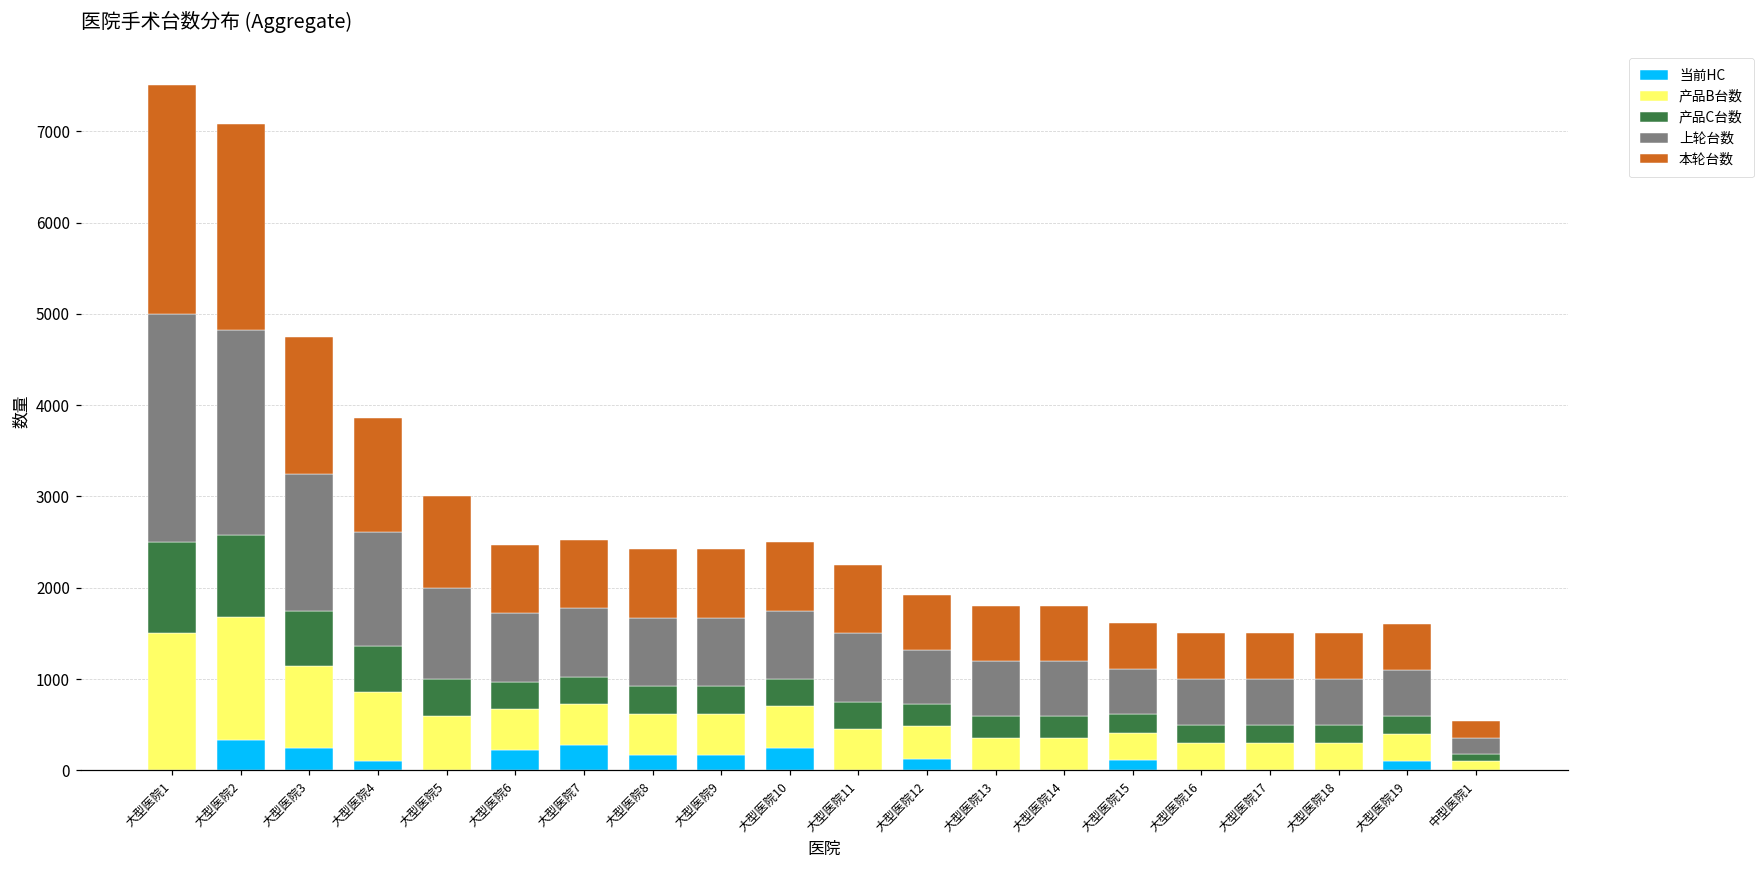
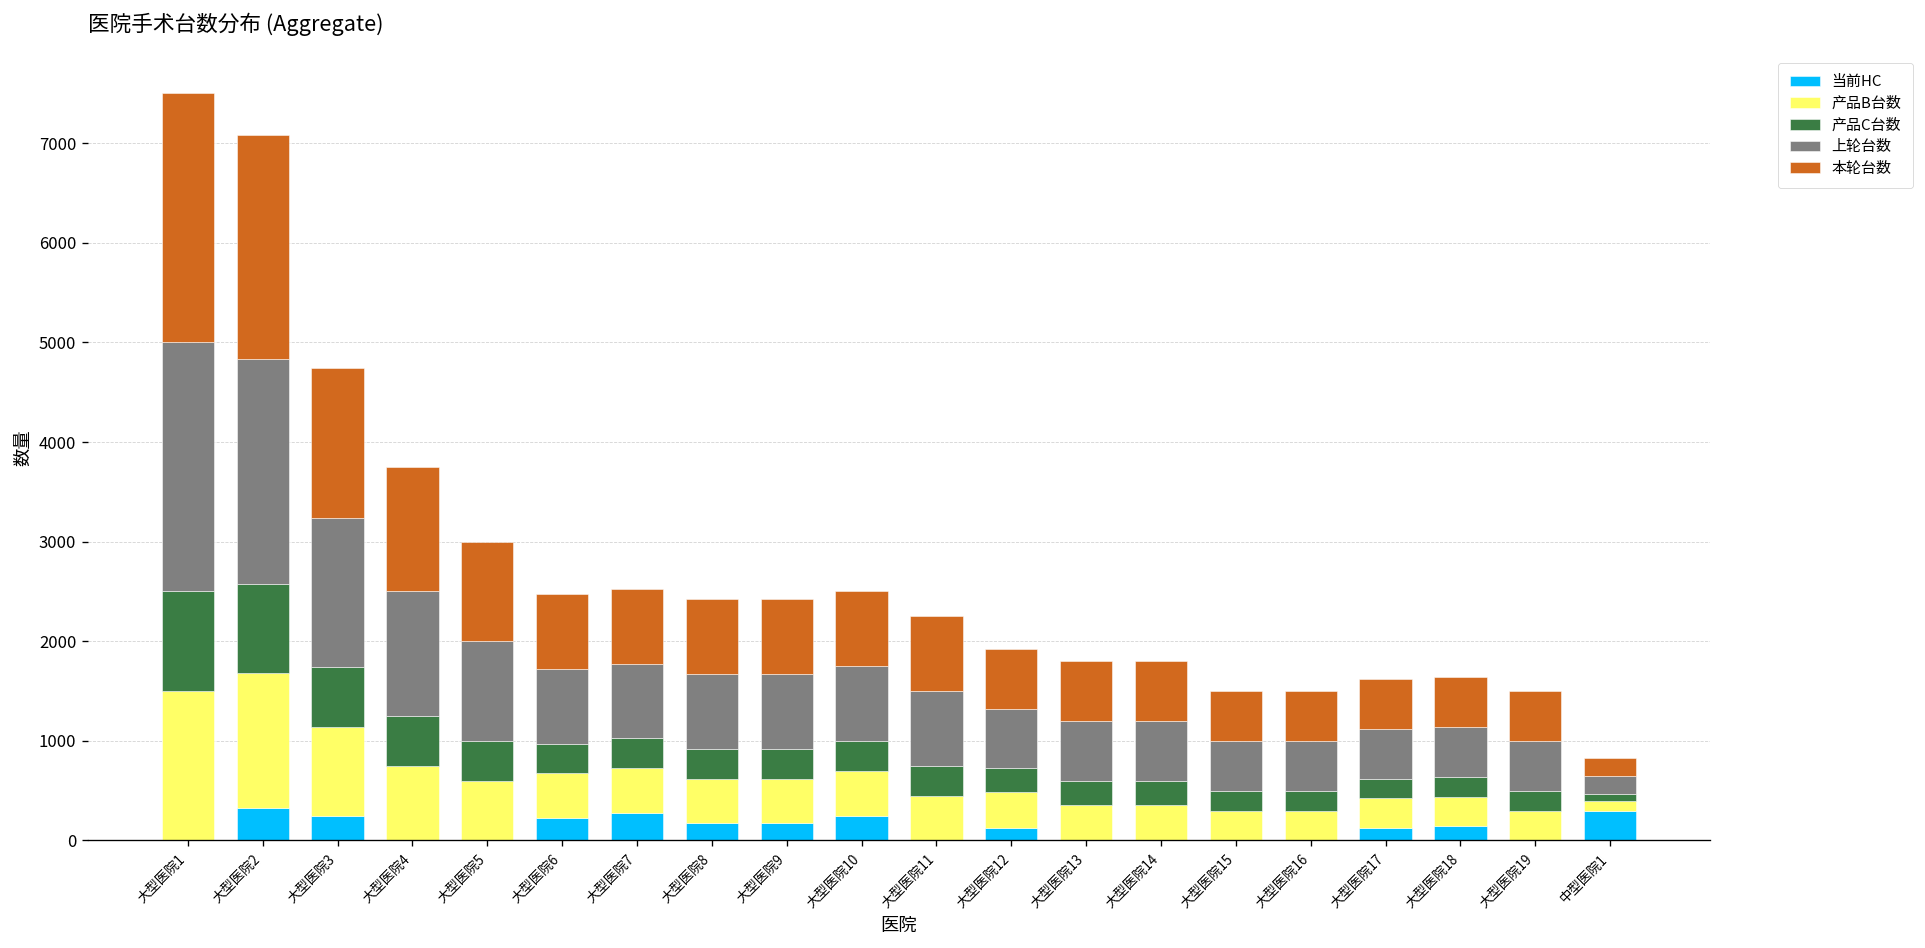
  {
    "当前HC": {
      "大型医院2": 300,
      "大型医院3": 200,
-     "大型医院4": 100,
+     "大型医院4": 0,
      "大型医院6": 200,
      "大型医院7": 300,
      "大型医院8": 200,
      "大型医院9": 200,
      "大型医院10": 300,
      "大型医院12": 100,
-     "大型医院15": 100,
-     "大型医院17": 0,
-     "大型医院18": 0,
-     "大型医院19": 100,
-     "中型医院1": 0
+     "大型医院15": 0,
+     "大型医院17": 100,
+     "大型医院18": 100,
+     "大型医院19": 0,
+     "中型医院1": 300
    },
    "产品B台数": {
      "大型医院1": 1500,
      "大型医院2": 1400,
      "大型医院3": 900,
      "大型医院4": 800,
      "大型医院5": 600,
      "大型医院6": 500,
      "大型医院7": 500,
      "大型医院8": 500,
      "大型医院9": 500,
      "大型医院10": 500,
      "大型医院11": 500,
      "大型医院12": 400,
      "大型医院13": 400,
      "大型医院14": 400,
      "大型医院15": 300,
      "大型医院16": 300,
      "大型医院17": 300,
      "大型医院18": 300,
      "大型医院19": 300,
      "中型医院1": 100
    },
    "产品C台数": {
      "大型医院1": 1000,
      "大型医院2": 900,
      "大型医院3": 600,
      "大型医院4": 500,
      "大型医院5": 400,
      "大型医院6": 300,
      "大型医院7": 300,
      "大型医院8": 300,
      "大型医院9": 300,
      "大型医院10": 300,
      "大型医院11": 300,
      "大型医院12": 200,
      "大型医院13": 200,
      "大型医院14": 200,
      "大型医院15": 200,
      "大型医院16": 200,
      "大型医院17": 200,
      "大型医院18": 200,
      "大型医院19": 200,
      "中型医院1": 100
    },
    "上轮台数": {
      "大型医院1": 2500,
      "大型医院2": 2300,
      "大型医院3": 1500,
      "大型医院4": 1300,
      "大型医院5": 1000,
      "大型医院6": 800,
      "大型医院7": 800,
      "大型医院8": 800,
      "大型医院9": 800,
      "大型医院10": 800,
      "大型医院11": 800,
      "大型医院12": 600,
      "大型医院13": 600,
      "大型医院14": 600,
      "大型医院15": 500,
      "大型医院16": 500,
      "大型医院17": 500,
      "大型医院18": 500,
      "大型医院19": 500,
      "中型医院1": 200
    },
    "本轮台数": {
      "大型医院1": 2500,
      "大型医院2": 2300,
      "大型医院3": 1500,
      "大型医院4": 1300,
      "大型医院5": 1000,
      "大型医院6": 800,
      "大型医院7": 800,
      "大型医院8": 800,
      "大型医院9": 800,
      "大型医院10": 800,
      "大型医院11": 800,
      "大型医院12": 600,
      "大型医院13": 600,
      "大型医院14": 600,
      "大型医院15": 500,
      "大型医院16": 500,
      "大型医院17": 500,
      "大型医院18": 500,
      "大型医院19": 500,
      "中型医院1": 200
    }
  }
